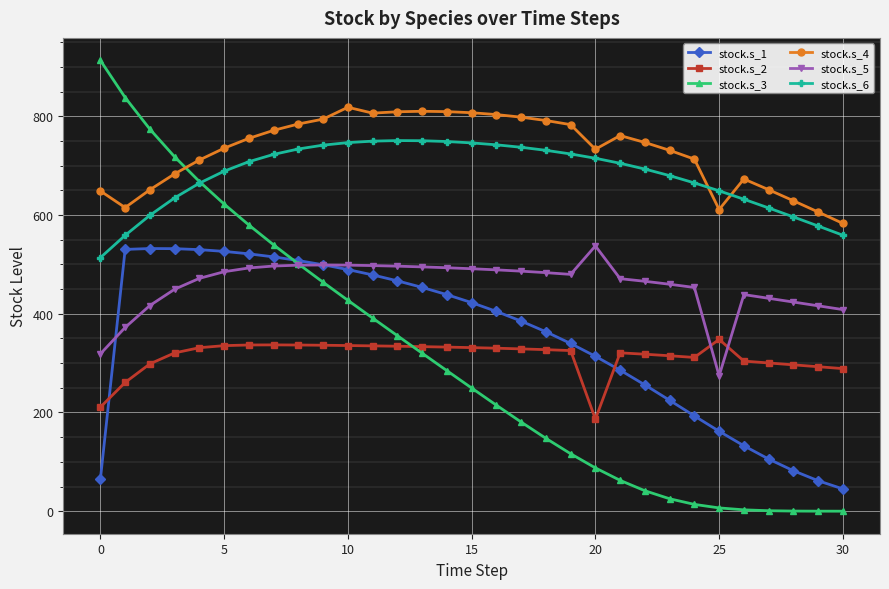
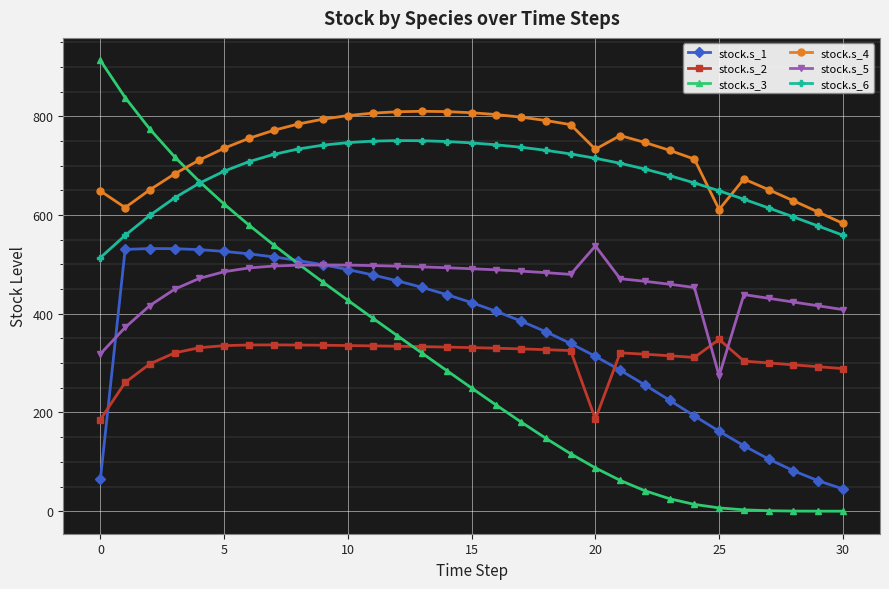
  {
    "stock.s_1": {
      "0": 60,
      "5": 530,
      "10": 490,
      "15": 420,
      "20": 310,
      "25": 160,
      "30": 50
    },
    "stock.s_2": {
-     "0": 210,
+     "0": 190,
      "5": 340,
      "10": 340,
      "15": 330,
      "20": 190,
      "25": 350,
      "30": 290
    },
    "stock.s_4": {
      "0": 650,
      "5": 740,
-     "10": 820,
+     "10": 800,
      "15": 810,
      "20": 730,
      "25": 610,
      "30": 580
    },
    "stock.s_5": {
      "0": 320,
      "5": 490,
      "10": 500,
      "15": 490,
      "20": 540,
      "25": 270,
      "30": 410
    }
  }
